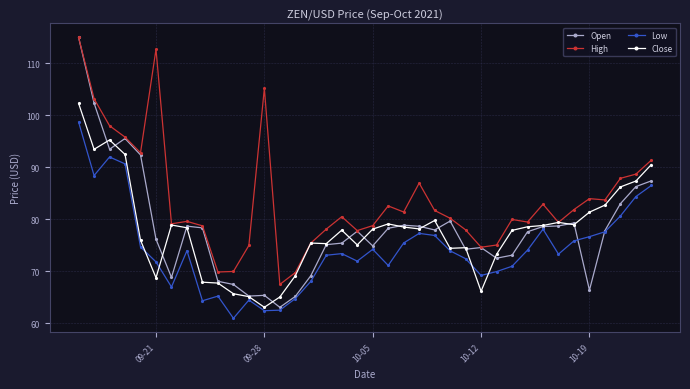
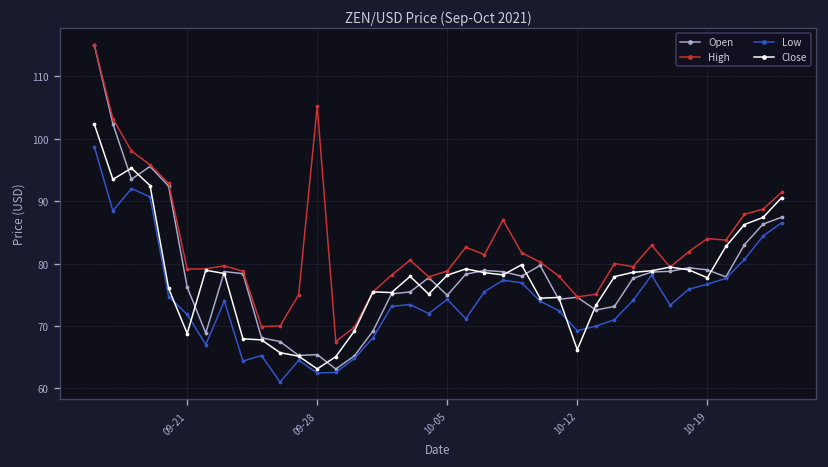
  {
    "Open": {
      "09-21": 76,
      "09-28": 65,
      "10-05": 75,
-     "10-19": 66
+     "10-19": 79
    },
    "High": {
-     "09-21": 113,
+     "09-21": 79,
      "09-28": 105,
      "10-05": 79,
      "10-19": 84
    },
    "Low": {
      "09-21": 72,
      "09-28": 62,
      "10-05": 74,
      "10-12": 69,
      "10-19": 77
    },
    "Close": {
      "09-21": 69,
      "09-28": 63,
      "10-05": 78,
      "10-12": 66,
-     "10-19": 81
+     "10-19": 78
    }
  }
